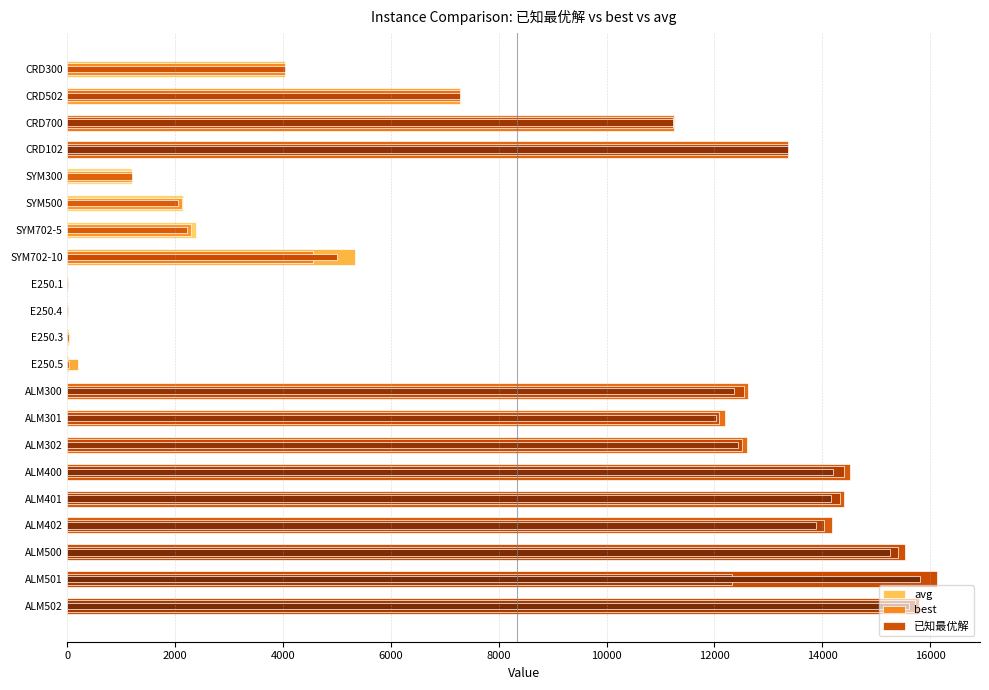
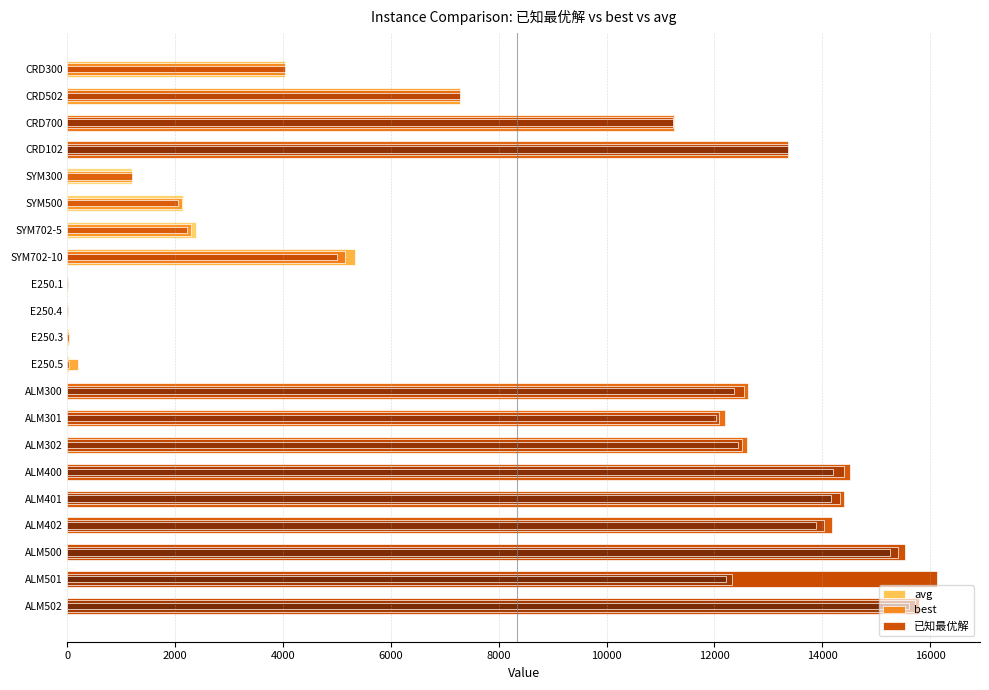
  {
    "avg": {
      "CRD300": 4000,
      "CRD502": 7300,
      "CRD700": 11300,
      "CRD102": 13400,
      "SYM300": 1200,
      "SYM500": 2100,
      "SYM702-5": 2400,
      "SYM702-10": 5300,
      "ALM300": 12600,
      "ALM301": 12200,
      "ALM302": 12600,
      "ALM400": 14500,
      "ALM401": 14400,
      "ALM402": 14200,
      "ALM500": 15500,
      "ALM501": 16100
    },
    "best": {
      "CRD300": 4000,
      "CRD502": 7300,
      "CRD700": 11200,
      "CRD102": 13400,
      "SYM300": 1200,
      "SYM500": 2100,
-     "SYM702-10": 4600,
+     "SYM702-10": 5200,
      "E250.5": 200
    },
    "已知最优解": {
      "CRD300": 4000,
      "CRD502": 7300,
      "CRD700": 11200,
      "CRD102": 13400,
      "SYM300": 1200,
-     "ALM501": 15800
+     "ALM501": 12200
    }
  }
